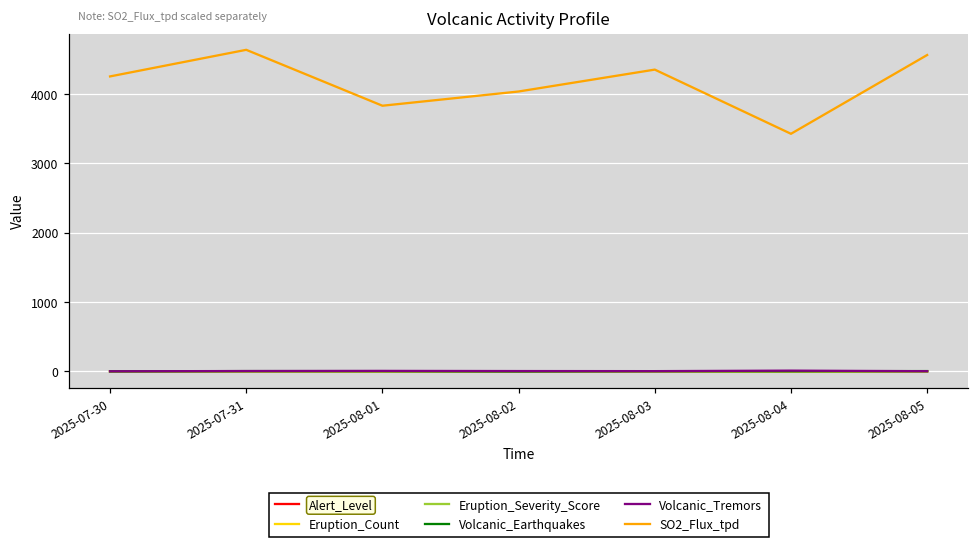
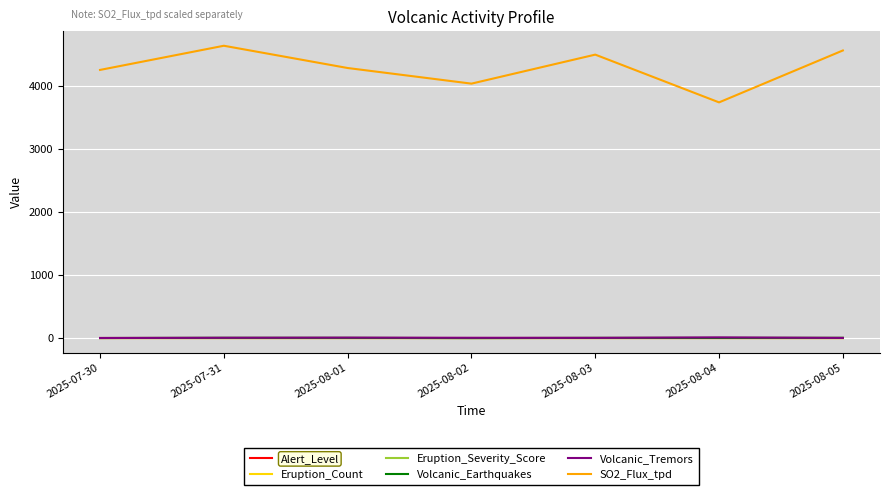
  {
    "Volcanic_Tremors": {
      "2025-07-30": 0,
      "2025-07-31": 0,
      "2025-08-01": 0,
      "2025-08-02": 0,
      "2025-08-03": 0,
      "2025-08-04": 0,
      "2025-08-05": 0
    },
    "SO2_Flux_tpd": {
      "2025-07-30": 4300,
      "2025-07-31": 4600,
-     "2025-08-01": 3800,
+     "2025-08-01": 4300,
      "2025-08-02": 4000,
-     "2025-08-03": 4400,
-     "2025-08-04": 3400,
+     "2025-08-03": 4500,
+     "2025-08-04": 3700,
      "2025-08-05": 4600
    }
  }
